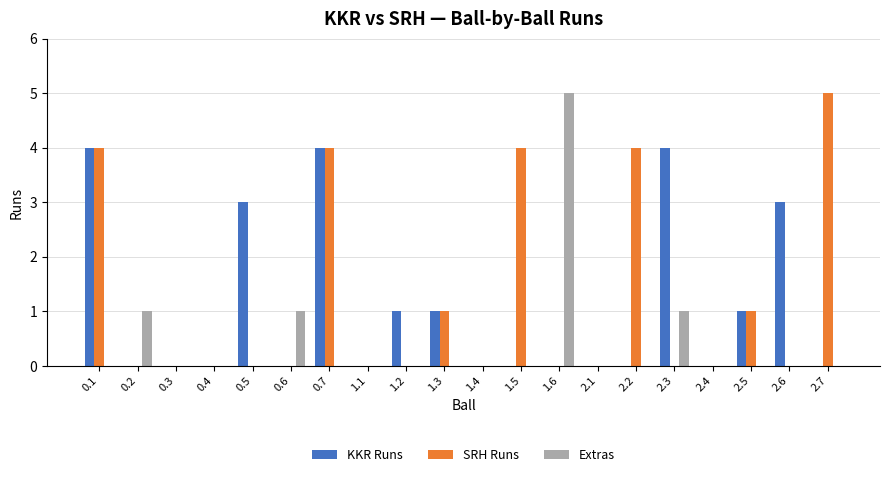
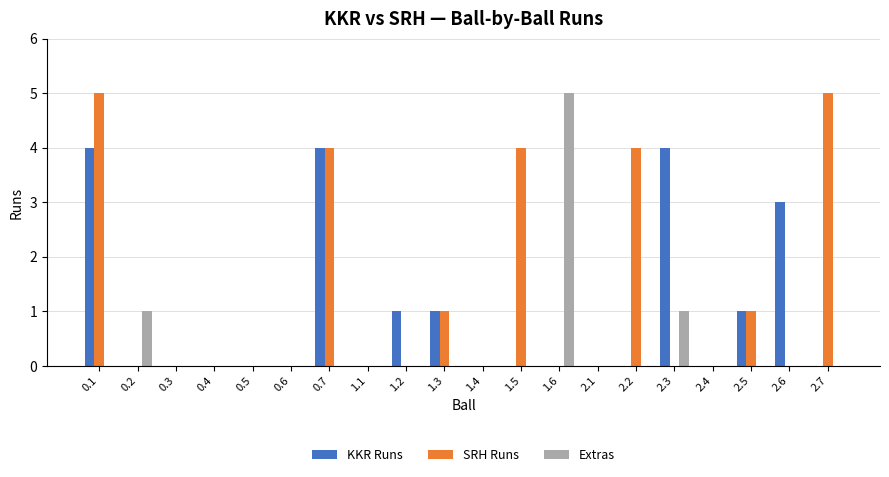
  {
    "KKR Runs": {
      "0.1": 4,
      "0.2": 0,
      "0.3": 0,
      "0.4": 0,
-     "0.5": 3,
+     "0.5": 0,
      "0.6": 0,
      "0.7": 4,
      "1.1": 0,
      "1.2": 1,
      "1.3": 1,
      "1.4": 0,
      "1.5": 0,
      "1.6": 0,
      "2.1": 0,
      "2.2": 0,
      "2.3": 4,
      "2.4": 0,
      "2.5": 1,
      "2.6": 3,
      "2.7": 0
    },
    "SRH Runs": {
-     "0.1": 4,
+     "0.1": 5,
      "0.2": 0,
      "0.3": 0,
      "0.4": 0,
      "0.5": 0,
      "0.6": 0,
      "0.7": 4,
      "1.1": 0,
      "1.2": 0,
      "1.3": 1,
      "1.4": 0,
      "1.5": 4,
      "1.6": 0,
      "2.1": 0,
      "2.2": 4,
      "2.3": 0,
      "2.4": 0,
      "2.5": 1,
      "2.6": 0,
      "2.7": 5
    },
    "Extras": {
      "0.1": 0,
      "0.2": 1,
      "0.3": 0,
      "0.4": 0,
      "0.5": 0,
-     "0.6": 1,
+     "0.6": 0,
      "0.7": 0,
      "1.1": 0,
      "1.2": 0,
      "1.3": 0,
      "1.4": 0,
      "1.5": 0,
      "1.6": 5,
      "2.1": 0,
      "2.2": 0,
      "2.3": 1,
      "2.4": 0,
      "2.5": 0,
      "2.6": 0,
      "2.7": 0
    }
  }
